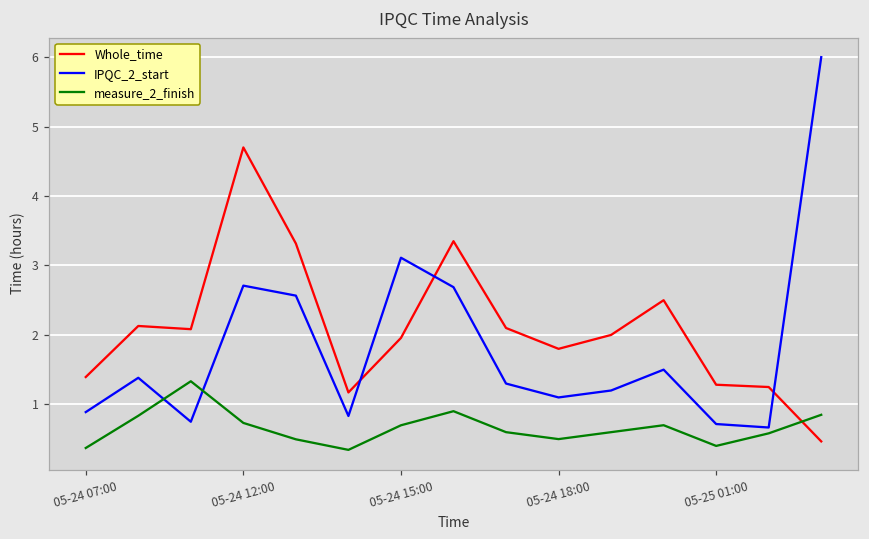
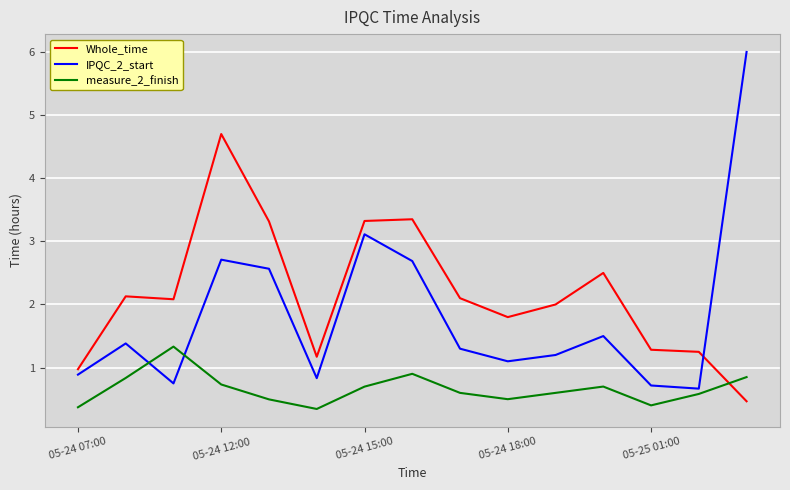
  {
    "Whole_time": {
-     "05-24 07:00": 1.4,
+     "05-24 07:00": 1.0,
      "05-24 12:00": 4.7,
-     "05-24 15:00": 2.0,
+     "05-24 15:00": 3.3,
      "05-24 18:00": 1.8,
      "05-25 01:00": 1.3
    },
    "IPQC_2_start": {
      "05-24 07:00": 0.9,
      "05-24 12:00": 2.7,
      "05-24 15:00": 3.1,
      "05-24 18:00": 1.1,
      "05-25 01:00": 0.7
    },
    "measure_2_finish": {
      "05-24 07:00": 0.4,
      "05-24 12:00": 0.7,
      "05-24 15:00": 0.7,
      "05-24 18:00": 0.5,
      "05-25 01:00": 0.4
    }
  }
